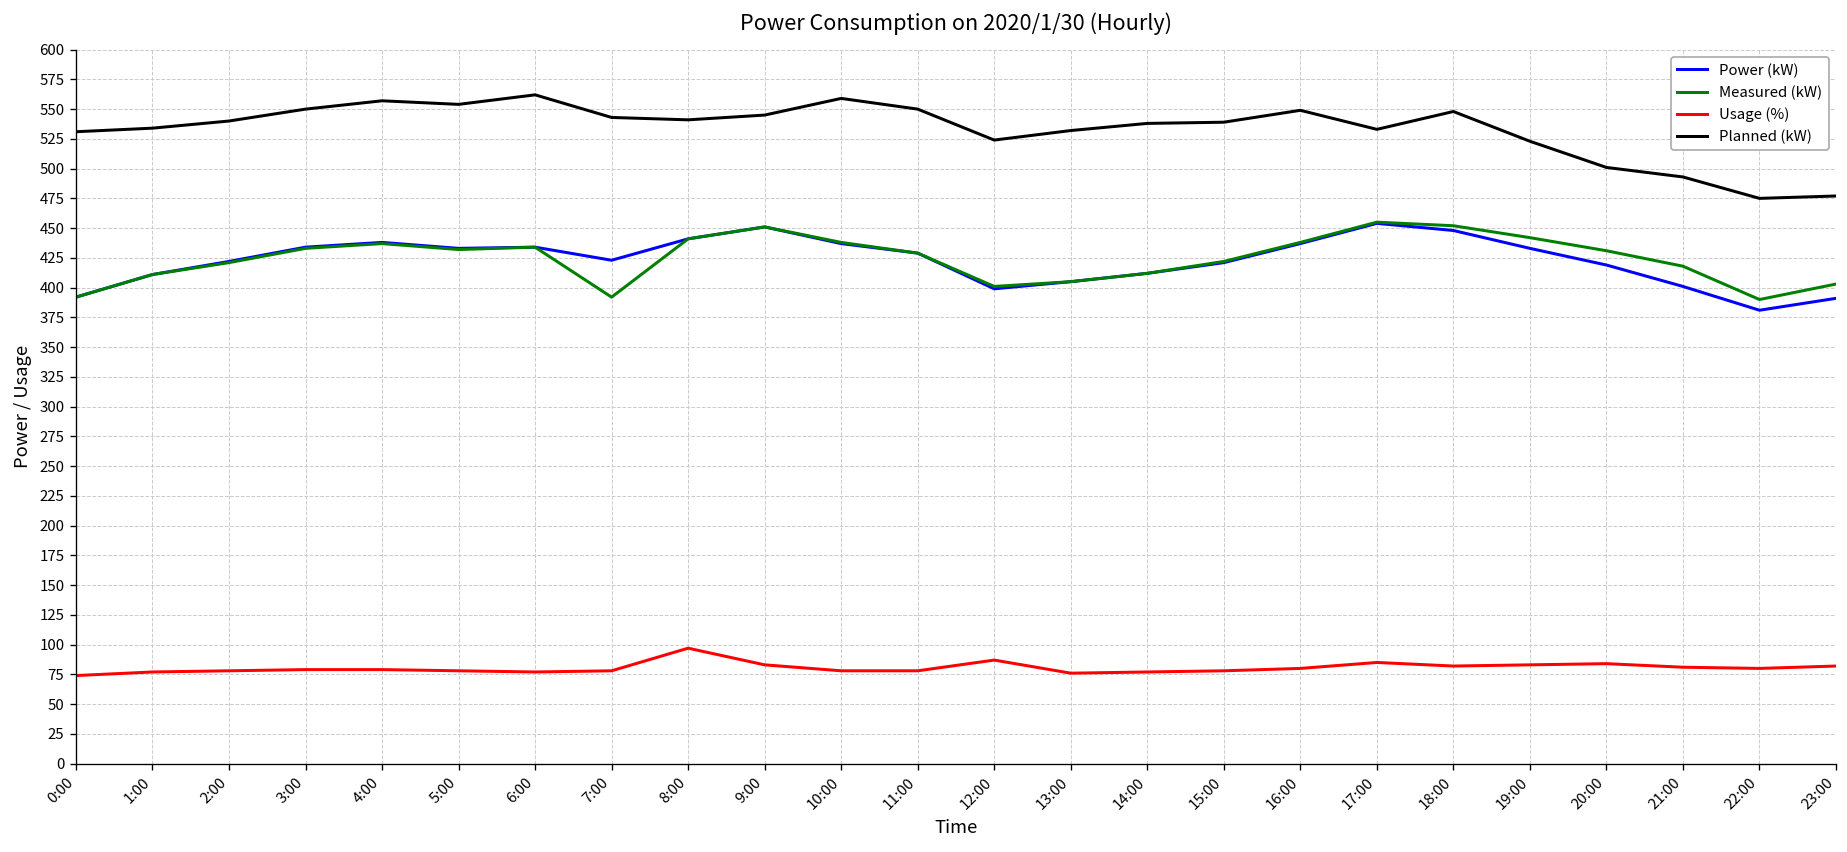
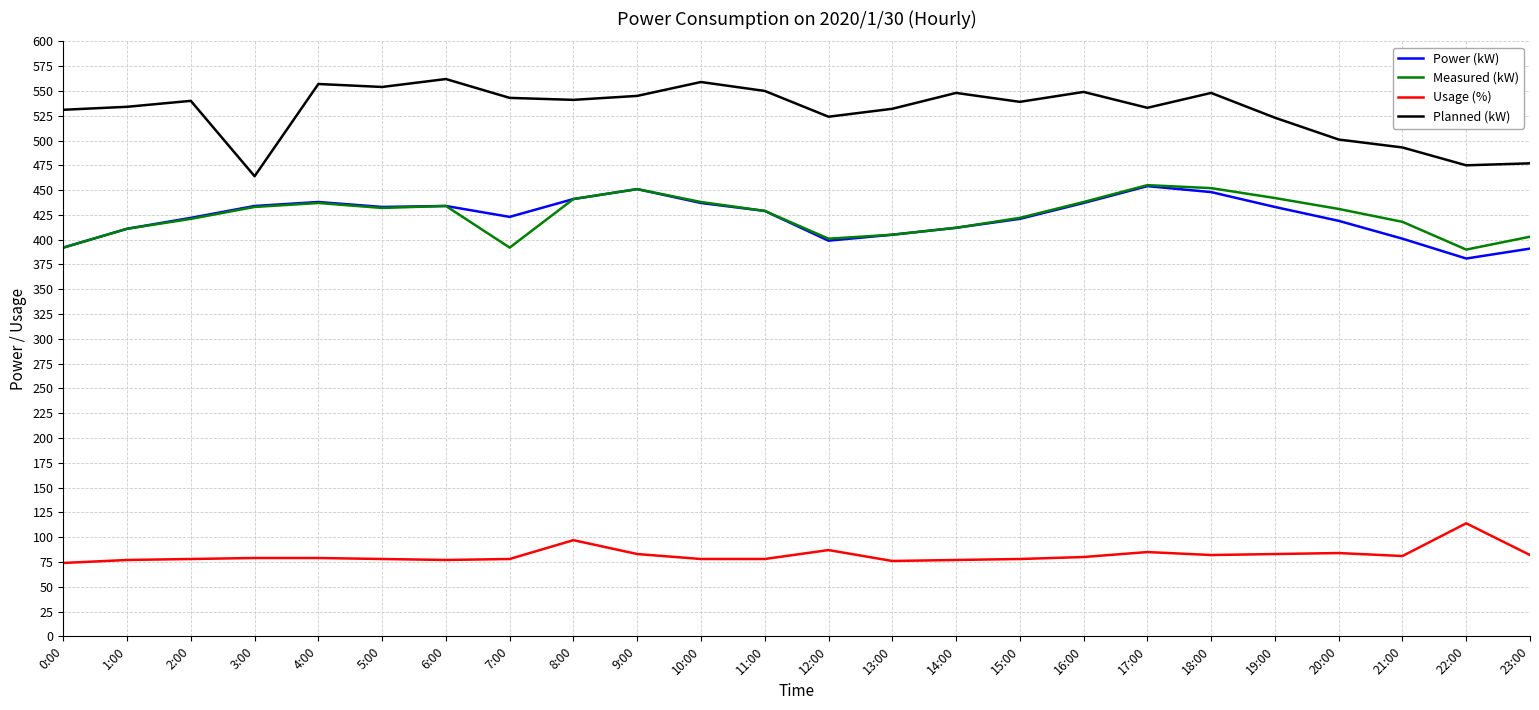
  {
    "Power (kW)": {
      "7:00": 420,
      "18:00": 450,
      "19:00": 430,
      "20:00": 420,
      "21:00": 400,
      "22:00": 380,
      "23:00": 390
    },
    "Measured (kW)": {
      "7:00": 390,
      "18:00": 450,
      "19:00": 440,
      "20:00": 430,
      "21:00": 420,
      "22:00": 390,
      "23:00": 400
    },
    "Usage (%)": {
      "0:00": 70,
      "1:00": 80,
      "2:00": 80,
      "3:00": 80,
      "4:00": 80,
      "5:00": 80,
      "6:00": 80,
      "7:00": 80,
      "8:00": 100,
      "9:00": 80,
      "10:00": 80,
      "11:00": 80,
      "12:00": 90,
      "13:00": 80,
      "14:00": 80,
      "15:00": 80,
      "16:00": 80,
      "17:00": 90,
      "18:00": 80,
      "19:00": 80,
      "20:00": 80,
      "21:00": 80,
-     "22:00": 80,
+     "22:00": 110,
      "23:00": 80
    },
    "Planned (kW)": {
      "0:00": 530,
      "1:00": 530,
      "2:00": 540,
-     "3:00": 550,
+     "3:00": 460,
      "4:00": 560,
      "5:00": 550,
      "6:00": 560,
      "7:00": 540,
      "8:00": 540,
      "9:00": 550,
      "10:00": 560,
      "11:00": 550,
      "12:00": 520,
      "13:00": 530,
-     "14:00": 540,
+     "14:00": 550,
      "15:00": 540,
      "16:00": 550,
      "17:00": 530,
      "18:00": 550,
      "19:00": 520,
      "20:00": 500,
      "21:00": 490,
      "22:00": 480,
      "23:00": 480
    }
  }
